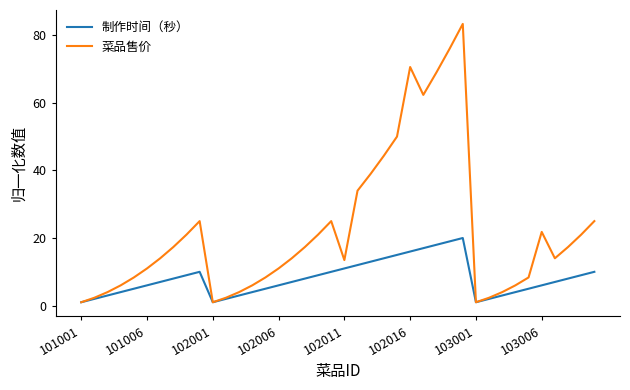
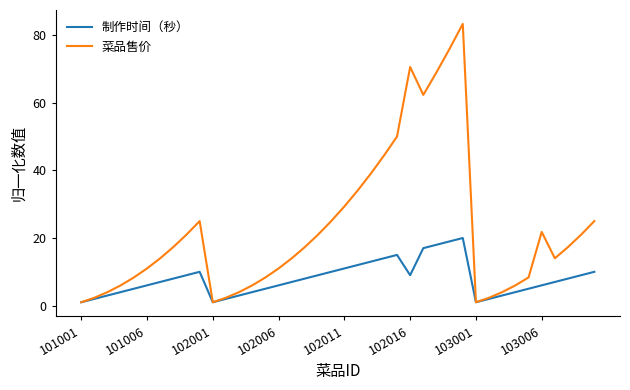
  {
    "制作时间（秒）": {
      "101006": 6,
      "102006": 6,
      "102011": 11,
-     "102016": 16,
+     "102016": 9,
      "103006": 6
    },
    "菜品售价": {
      "101006": 11,
      "102006": 11,
-     "102011": 13,
+     "102011": 29,
      "102016": 71,
      "103006": 22
    }
  }
